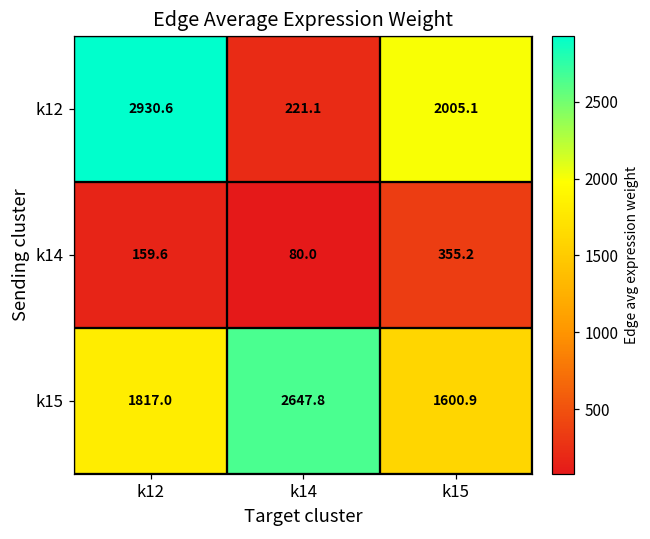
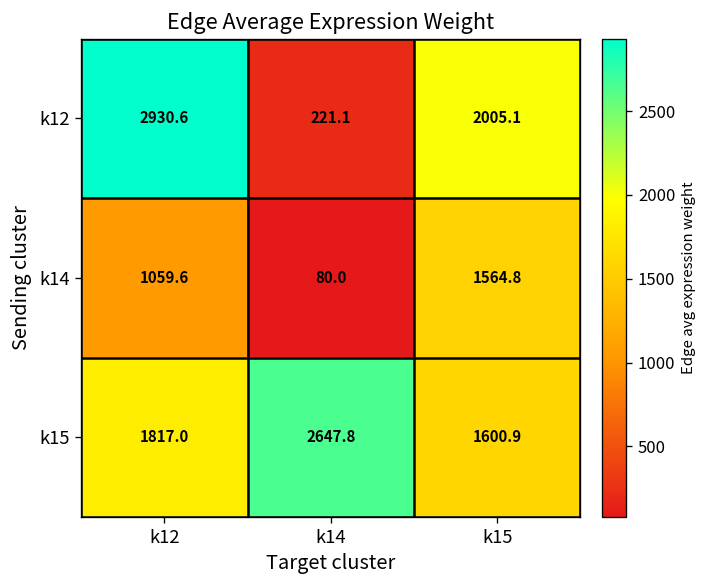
  {
    "k12": {
      "k12": 2930.6,
      "k14": 221.1,
      "k15": 2005.1
    },
    "k14": {
-     "k12": 159.6,
+     "k12": 1059.6,
      "k14": 80.0,
-     "k15": 355.2
+     "k15": 1564.8
    },
    "k15": {
      "k12": 1817.0,
      "k14": 2647.8,
      "k15": 1600.9
    }
  }
